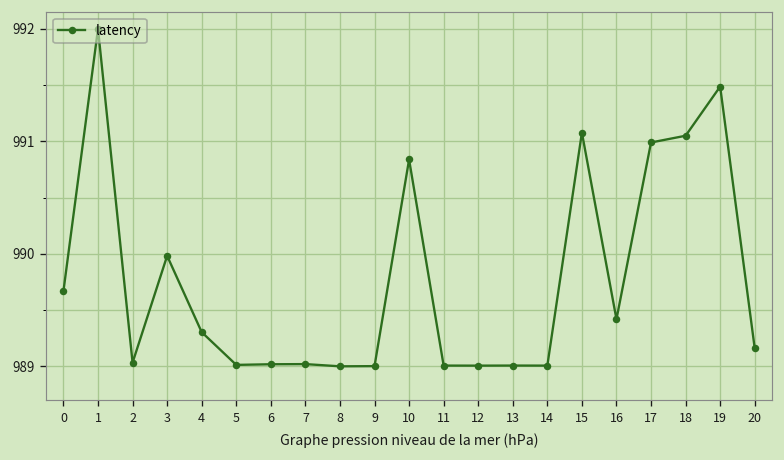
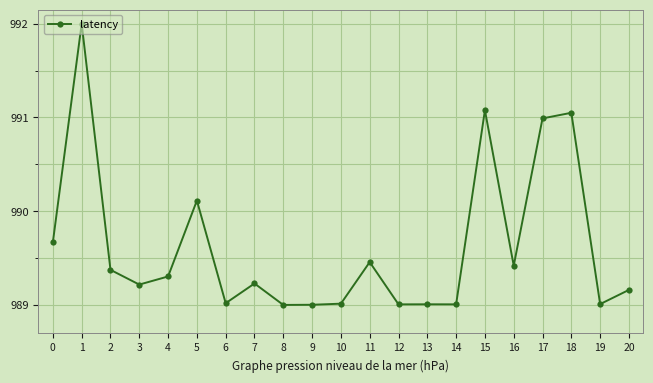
  {
    "0": 989.7,
-   "2": 989.0,
-   "3": 990.0,
+   "2": 989.4,
+   "3": 989.2,
    "4": 989.3,
-   "5": 989.0,
+   "5": 990.1,
    "6": 989.0,
-   "7": 989.0,
+   "7": 989.2,
    "8": 989.0,
    "9": 989.0,
-   "10": 990.8,
-   "11": 989.0,
+   "10": 989.0,
+   "11": 989.5,
    "12": 989.0,
    "13": 989.0,
    "14": 989.0,
    "15": 991.1,
    "16": 989.4,
    "17": 991.0,
    "18": 991.0,
-   "19": 991.5,
+   "19": 989.0,
    "20": 989.2
  }
